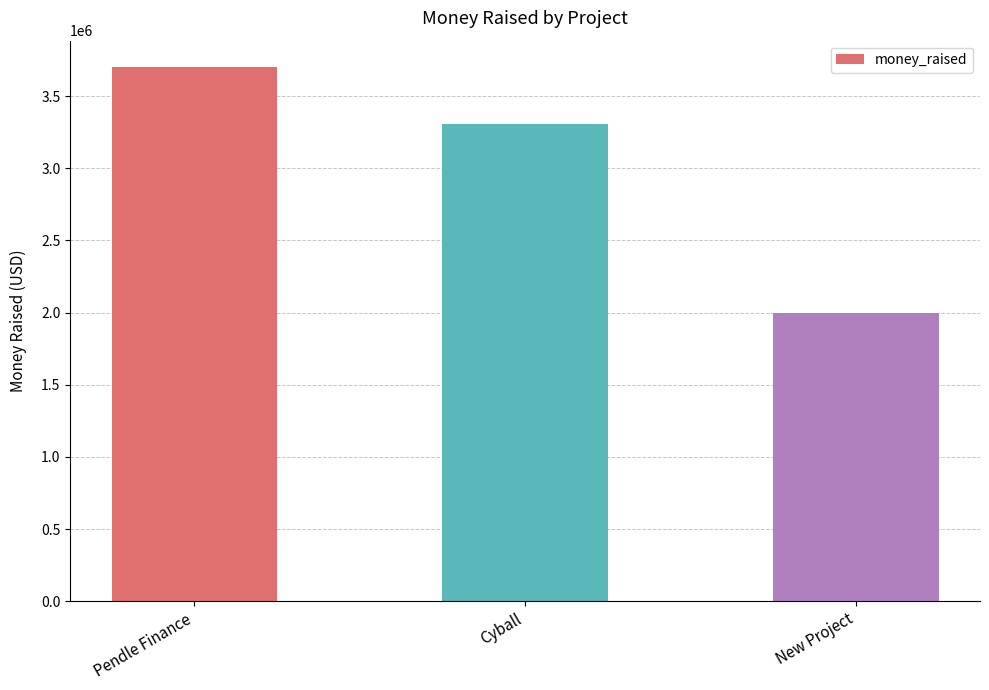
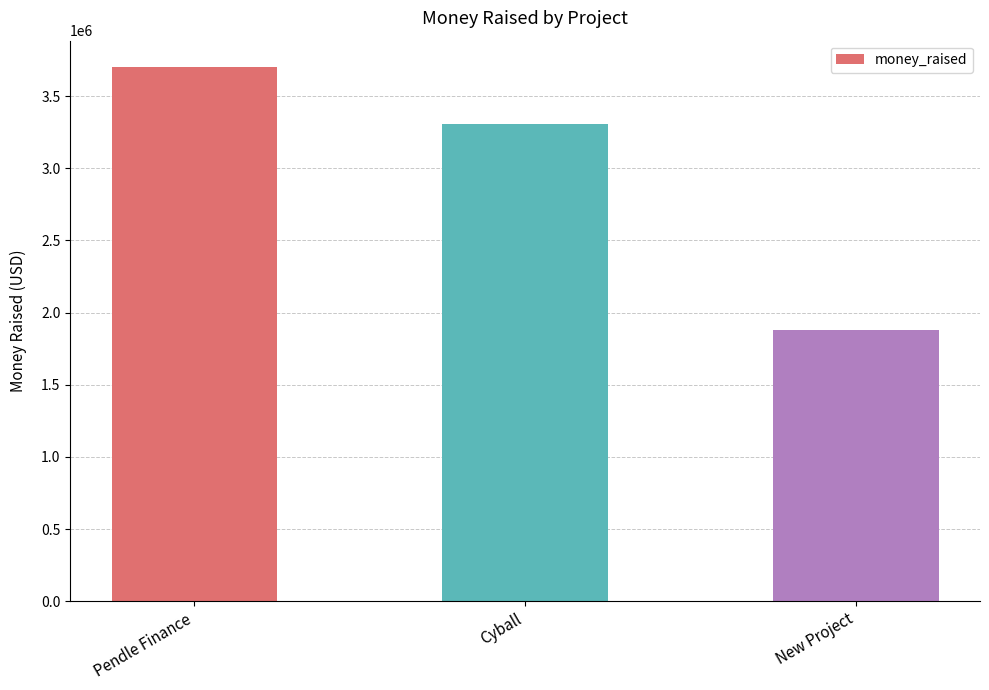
  {
    "Pendle Finance": 3700000,
    "Cyball": 3310000,
-   "New Project": 2000000
+   "New Project": 1880000
  }
